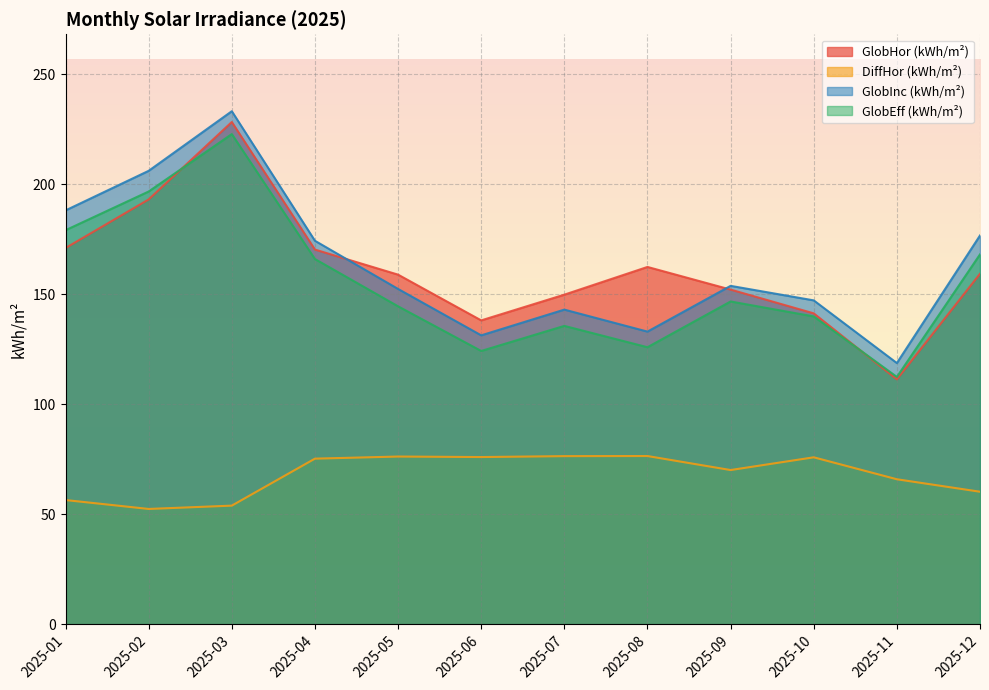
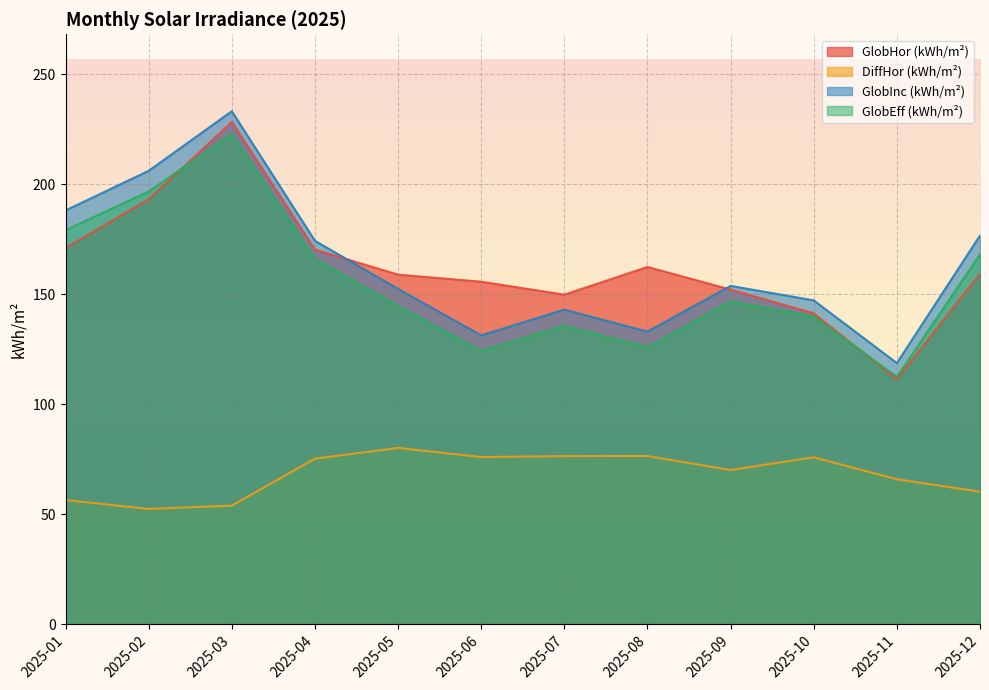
  {
    "GlobHor (kWh/m²)": {
      "2025-01": 171,
      "2025-02": 193,
      "2025-03": 228,
      "2025-04": 170,
      "2025-05": 159,
-     "2025-06": 138,
+     "2025-06": 156,
      "2025-07": 150,
      "2025-08": 162,
      "2025-09": 152,
      "2025-10": 141,
      "2025-12": 159
    },
    "DiffHor (kWh/m²)": {
      "2025-01": 56,
      "2025-02": 52,
      "2025-03": 54,
      "2025-04": 75,
-     "2025-05": 76,
+     "2025-05": 80,
      "2025-06": 76,
      "2025-07": 76,
      "2025-08": 76,
      "2025-09": 70,
      "2025-10": 76,
      "2025-11": 66,
      "2025-12": 60
    },
    "GlobInc (kWh/m²)": {
      "2025-01": 188,
      "2025-02": 206,
      "2025-03": 233,
      "2025-04": 174,
      "2025-05": 152,
      "2025-06": 131,
      "2025-07": 143,
      "2025-08": 133,
      "2025-09": 154,
      "2025-10": 147,
      "2025-11": 119,
      "2025-12": 177
    },
    "GlobEff (kWh/m²)": {
      "2025-01": 179,
      "2025-02": 197,
      "2025-03": 223,
      "2025-04": 166,
      "2025-05": 145,
      "2025-06": 124,
      "2025-07": 136,
      "2025-08": 126,
      "2025-09": 147,
      "2025-10": 140,
      "2025-12": 168
    }
  }
